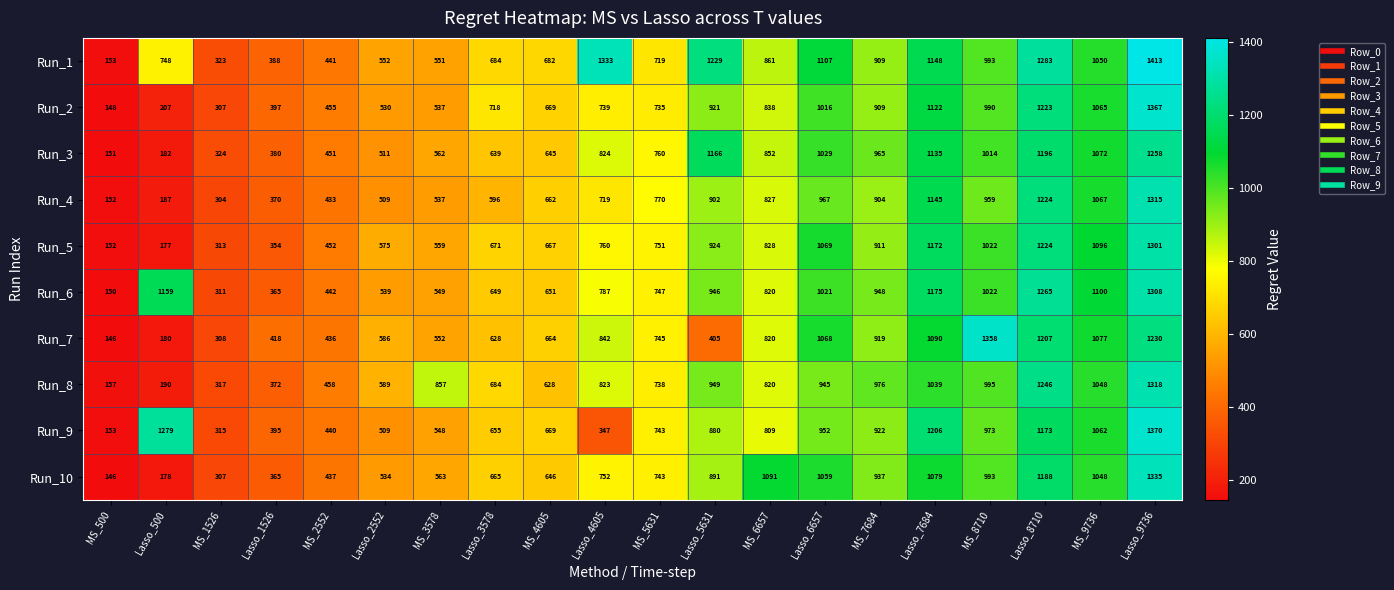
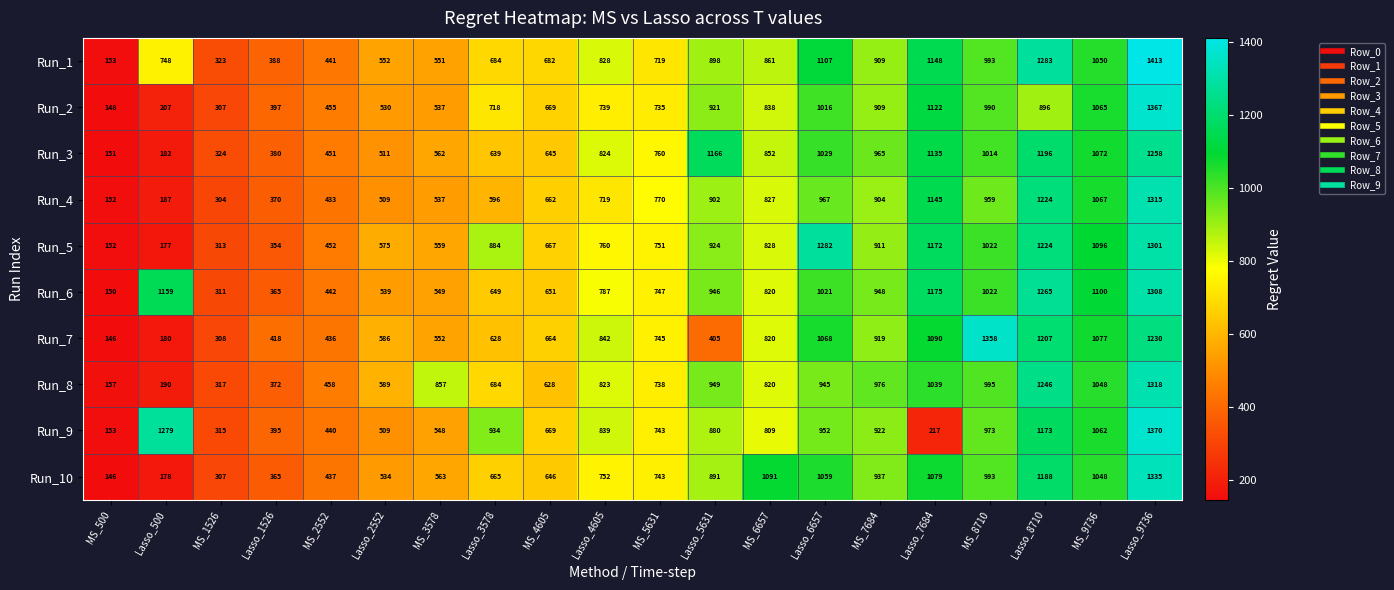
  {
    "Run_1": {
      "MS_500": 153,
      "Lasso_500": 748,
      "MS_1526": 323,
      "Lasso_1526": 388,
      "MS_2552": 441,
      "Lasso_2552": 552,
      "MS_3578": 551,
      "Lasso_3578": 684,
      "MS_4605": 682,
-     "Lasso_4605": 1333,
+     "Lasso_4605": 828,
      "MS_5631": 719,
-     "Lasso_5631": 1229,
+     "Lasso_5631": 898,
      "MS_6657": 861,
      "Lasso_6657": 1107,
      "MS_7684": 909,
      "Lasso_7684": 1148,
      "MS_8710": 993,
      "Lasso_8710": 1283,
      "MS_9736": 1050,
      "Lasso_9736": 1413
    },
    "Run_2": {
      "MS_500": 148,
      "Lasso_500": 207,
      "MS_1526": 307,
      "Lasso_1526": 397,
      "MS_2552": 455,
      "Lasso_2552": 530,
      "MS_3578": 537,
      "Lasso_3578": 718,
      "MS_4605": 669,
      "Lasso_4605": 739,
      "MS_5631": 735,
      "Lasso_5631": 921,
      "MS_6657": 838,
      "Lasso_6657": 1016,
      "MS_7684": 909,
      "Lasso_7684": 1122,
      "MS_8710": 990,
-     "Lasso_8710": 1223,
+     "Lasso_8710": 896,
      "MS_9736": 1065,
      "Lasso_9736": 1367
    },
    "Run_3": {
      "MS_500": 151,
      "Lasso_500": 182,
      "MS_1526": 324,
      "Lasso_1526": 380,
      "MS_2552": 451,
      "Lasso_2552": 511,
      "MS_3578": 562,
      "Lasso_3578": 639,
      "MS_4605": 645,
      "Lasso_4605": 824,
      "MS_5631": 760,
      "Lasso_5631": 1166,
      "MS_6657": 852,
      "Lasso_6657": 1029,
      "MS_7684": 965,
      "Lasso_7684": 1135,
      "MS_8710": 1014,
      "Lasso_8710": 1196,
      "MS_9736": 1072,
      "Lasso_9736": 1258
    },
    "Run_4": {
      "MS_500": 152,
      "Lasso_500": 187,
      "MS_1526": 304,
      "Lasso_1526": 370,
      "MS_2552": 433,
      "Lasso_2552": 509,
      "MS_3578": 537,
      "Lasso_3578": 596,
      "MS_4605": 662,
      "Lasso_4605": 719,
      "MS_5631": 770,
      "Lasso_5631": 902,
      "MS_6657": 827,
      "Lasso_6657": 967,
      "MS_7684": 904,
      "Lasso_7684": 1145,
      "MS_8710": 959,
      "Lasso_8710": 1224,
      "MS_9736": 1067,
      "Lasso_9736": 1315
    },
    "Run_5": {
      "MS_500": 152,
      "Lasso_500": 177,
      "MS_1526": 313,
      "Lasso_1526": 354,
      "MS_2552": 452,
      "Lasso_2552": 575,
      "MS_3578": 559,
-     "Lasso_3578": 671,
+     "Lasso_3578": 884,
      "MS_4605": 667,
      "Lasso_4605": 760,
      "MS_5631": 751,
      "Lasso_5631": 924,
      "MS_6657": 828,
-     "Lasso_6657": 1069,
+     "Lasso_6657": 1282,
      "MS_7684": 911,
      "Lasso_7684": 1172,
      "MS_8710": 1022,
      "Lasso_8710": 1224,
      "MS_9736": 1096,
      "Lasso_9736": 1301
    },
    "Run_6": {
      "MS_500": 150,
      "Lasso_500": 1159,
      "MS_1526": 311,
      "Lasso_1526": 365,
      "MS_2552": 442,
      "Lasso_2552": 539,
      "MS_3578": 549,
      "Lasso_3578": 649,
      "MS_4605": 651,
      "Lasso_4605": 787,
      "MS_5631": 747,
      "Lasso_5631": 946,
      "MS_6657": 820,
      "Lasso_6657": 1021,
      "MS_7684": 948,
      "Lasso_7684": 1175,
      "MS_8710": 1022,
      "Lasso_8710": 1265,
      "MS_9736": 1100,
      "Lasso_9736": 1308
    },
    "Run_7": {
      "MS_500": 146,
      "Lasso_500": 180,
      "MS_1526": 308,
      "Lasso_1526": 418,
      "MS_2552": 436,
      "Lasso_2552": 586,
      "MS_3578": 552,
      "Lasso_3578": 628,
      "MS_4605": 664,
      "Lasso_4605": 842,
      "MS_5631": 745,
      "Lasso_5631": 405,
      "MS_6657": 820,
      "Lasso_6657": 1068,
      "MS_7684": 919,
      "Lasso_7684": 1090,
      "MS_8710": 1358,
      "Lasso_8710": 1207,
      "MS_9736": 1077,
      "Lasso_9736": 1230
    },
    "Run_8": {
      "MS_500": 157,
      "Lasso_500": 190,
      "MS_1526": 317,
      "Lasso_1526": 372,
      "MS_2552": 458,
      "Lasso_2552": 589,
      "MS_3578": 857,
      "Lasso_3578": 684,
      "MS_4605": 628,
      "Lasso_4605": 823,
      "MS_5631": 738,
      "Lasso_5631": 949,
      "MS_6657": 820,
      "Lasso_6657": 945,
      "MS_7684": 976,
      "Lasso_7684": 1039,
      "MS_8710": 995,
      "Lasso_8710": 1246,
      "MS_9736": 1048,
      "Lasso_9736": 1318
    },
    "Run_9": {
      "MS_500": 153,
      "Lasso_500": 1279,
      "MS_1526": 315,
      "Lasso_1526": 395,
      "MS_2552": 440,
      "Lasso_2552": 509,
      "MS_3578": 548,
-     "Lasso_3578": 655,
+     "Lasso_3578": 934,
      "MS_4605": 669,
-     "Lasso_4605": 347,
+     "Lasso_4605": 839,
      "MS_5631": 743,
      "Lasso_5631": 880,
      "MS_6657": 809,
      "Lasso_6657": 952,
      "MS_7684": 922,
-     "Lasso_7684": 1206,
+     "Lasso_7684": 217,
      "MS_8710": 973,
      "Lasso_8710": 1173,
      "MS_9736": 1062,
      "Lasso_9736": 1370
    },
    "Run_10": {
      "MS_500": 146,
      "Lasso_500": 178,
      "MS_1526": 307,
      "Lasso_1526": 365,
      "MS_2552": 437,
      "Lasso_2552": 534,
      "MS_3578": 563,
      "Lasso_3578": 665,
      "MS_4605": 646,
      "Lasso_4605": 752,
      "MS_5631": 743,
      "Lasso_5631": 891,
      "MS_6657": 1091,
      "Lasso_6657": 1059,
      "MS_7684": 937,
      "Lasso_7684": 1079,
      "MS_8710": 993,
      "Lasso_8710": 1188,
      "MS_9736": 1048,
      "Lasso_9736": 1335
    }
  }
